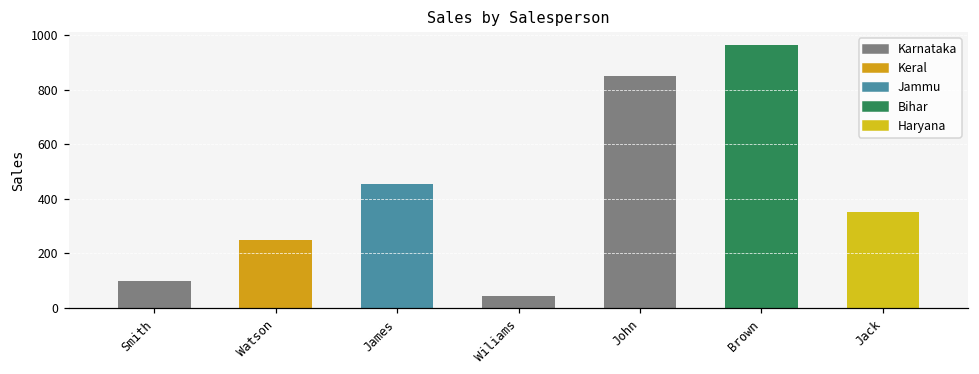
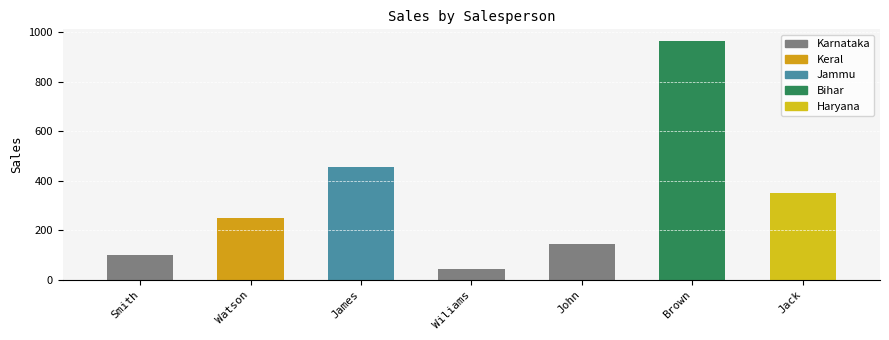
  {
    "Smith": 100,
    "Watson": 250,
    "James": 460,
    "Wiliams": 50,
-   "John": 850,
+   "John": 140,
    "Brown": 960,
    "Jack": 350
  }
